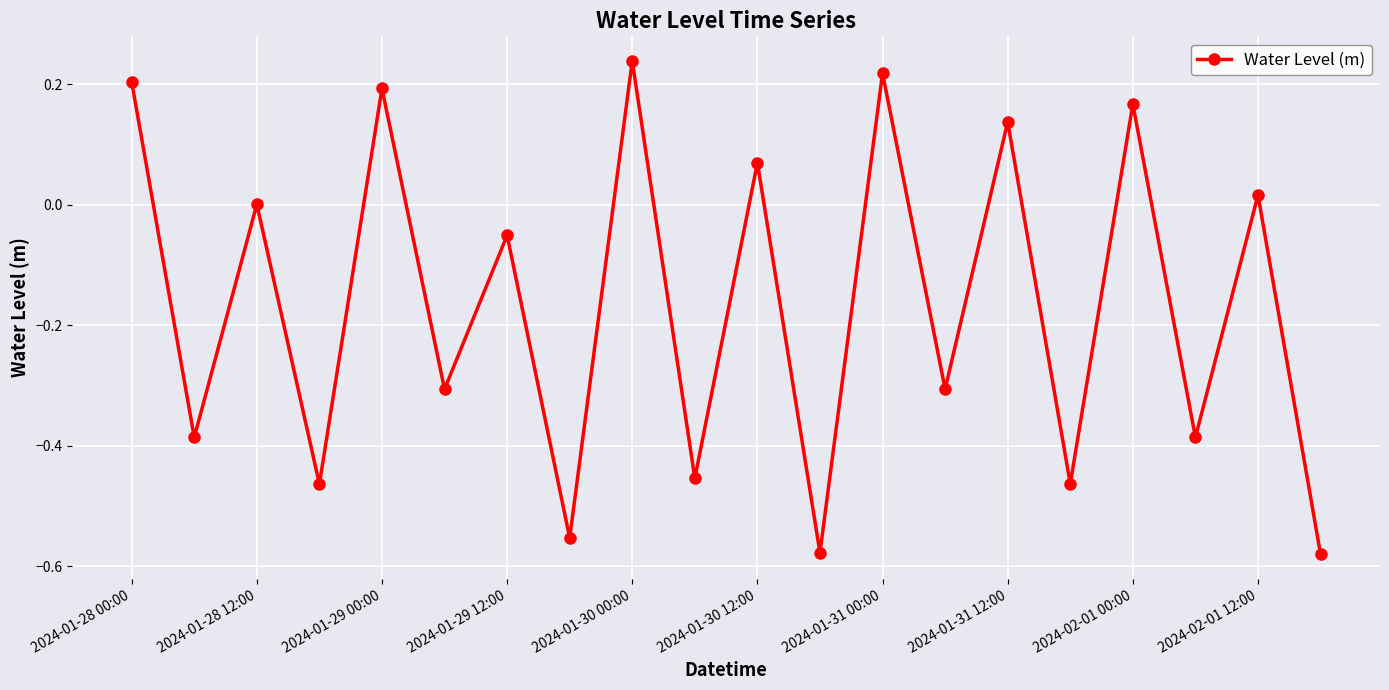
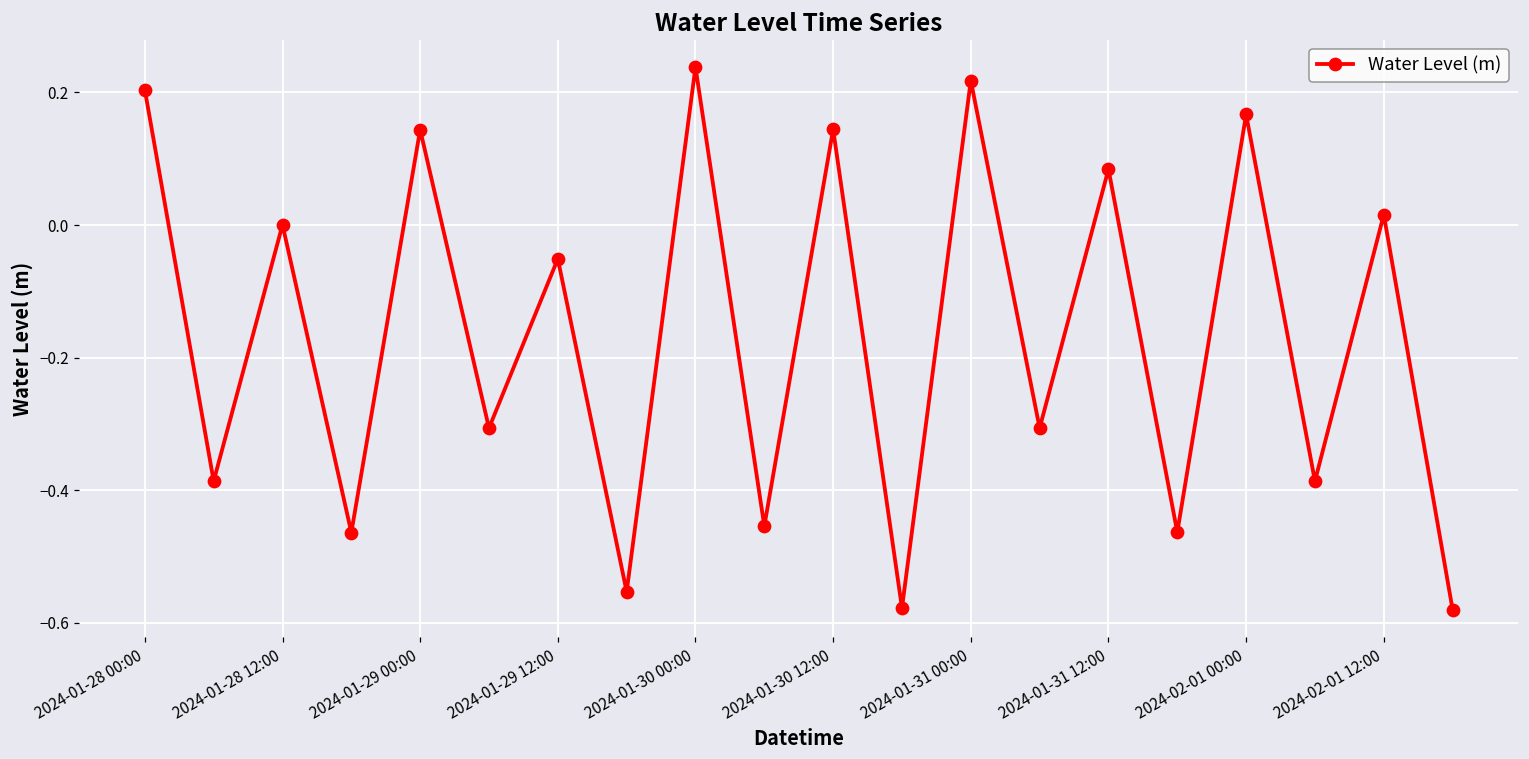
  {
    "2024-01-28 00:00": 0.20,
    "2024-01-28 12:00": 0.00,
-   "2024-01-29 00:00": 0.19,
+   "2024-01-29 00:00": 0.14,
    "2024-01-29 12:00": -0.05,
    "2024-01-30 00:00": 0.24,
-   "2024-01-30 12:00": 0.07,
+   "2024-01-30 12:00": 0.14,
    "2024-01-31 00:00": 0.22,
-   "2024-01-31 12:00": 0.14,
+   "2024-01-31 12:00": 0.08,
    "2024-02-01 00:00": 0.17,
    "2024-02-01 12:00": 0.02
  }
